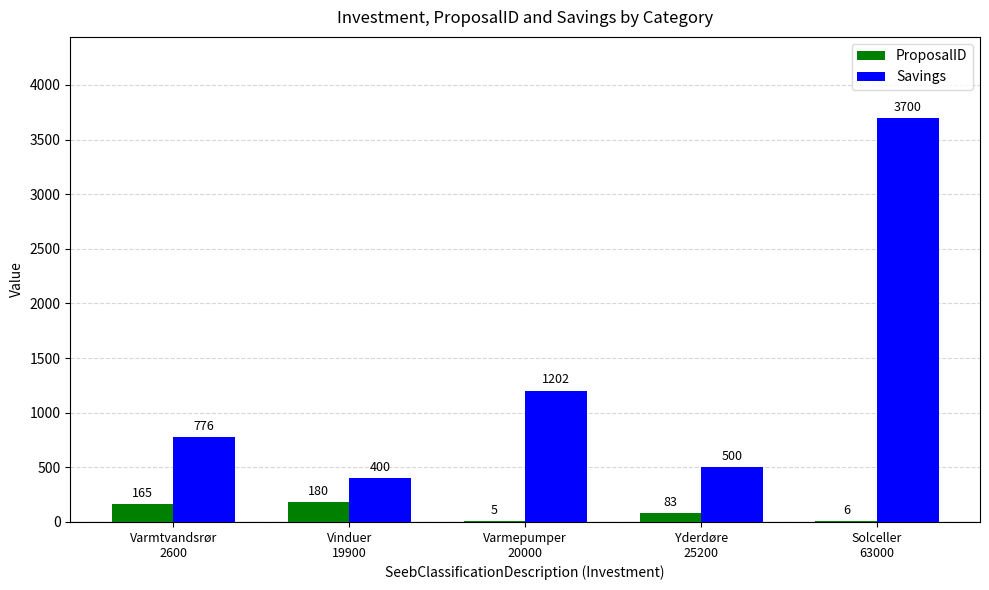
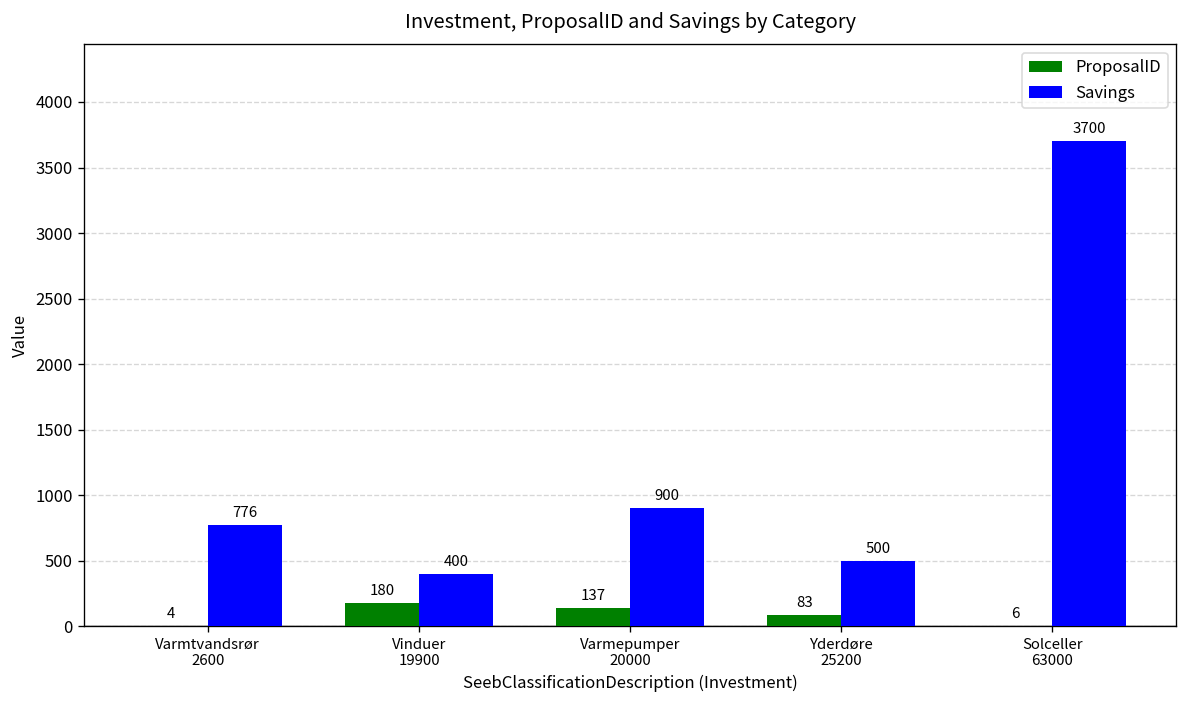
  {
    "ProposalID": {
-     "Varmtvandsrør 2600": 165,
+     "Varmtvandsrør 2600": 4,
      "Vinduer 19900": 180,
-     "Varmepumper 20000": 5,
+     "Varmepumper 20000": 137,
      "Yderdøre 25200": 83,
      "Solceller 63000": 6
    },
    "Savings": {
      "Varmtvandsrør 2600": 776,
      "Vinduer 19900": 400,
-     "Varmepumper 20000": 1202,
+     "Varmepumper 20000": 900,
      "Yderdøre 25200": 500,
      "Solceller 63000": 3700
    }
  }
